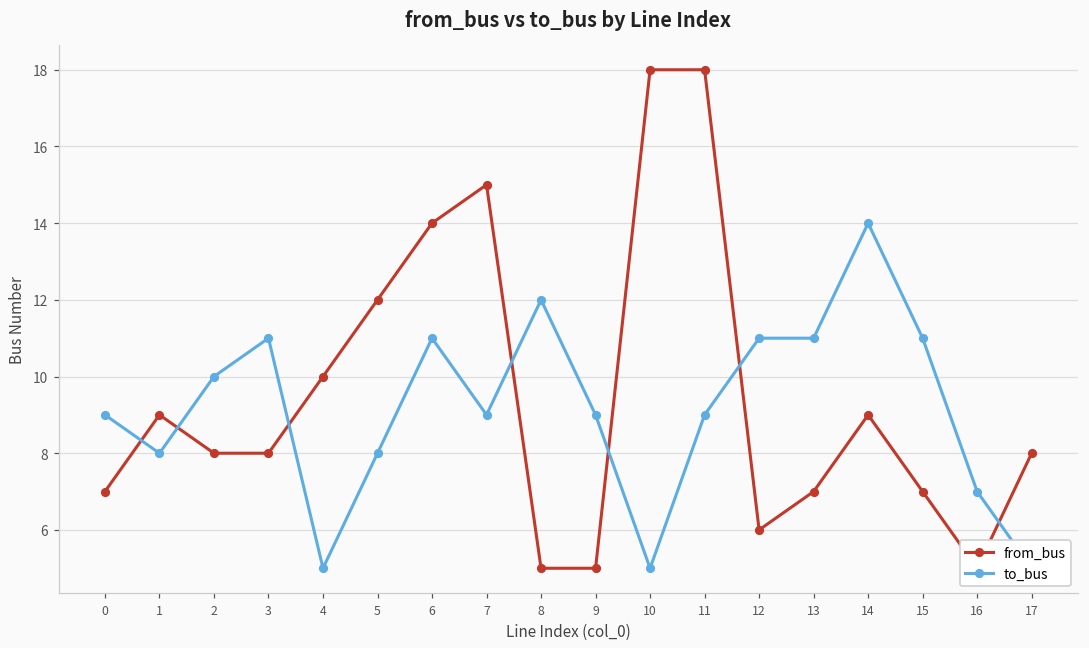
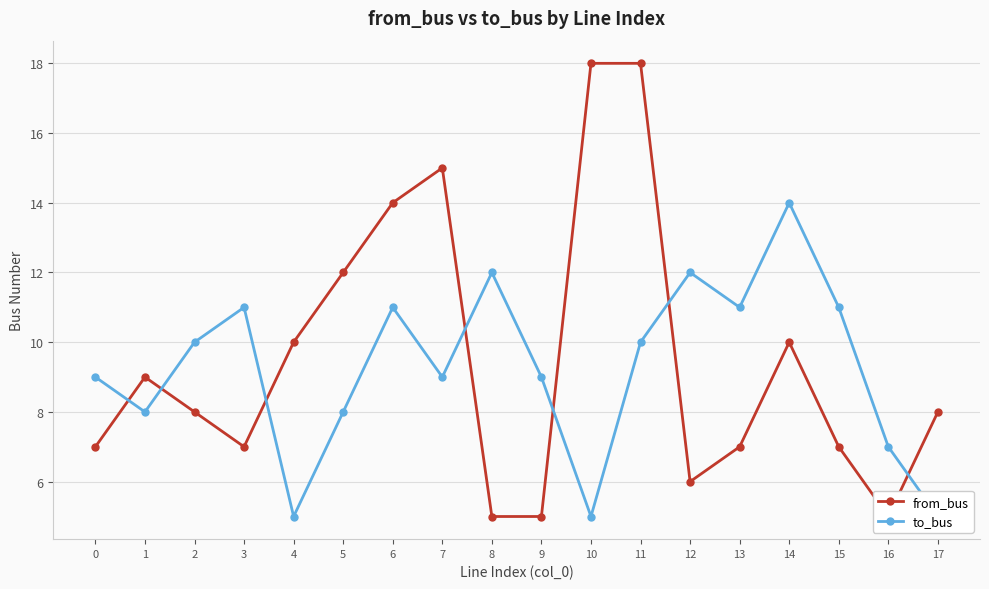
  {
    "from_bus": {
      "0": 7,
      "1": 9,
      "2": 8,
-     "3": 8,
+     "3": 7,
      "4": 10,
      "5": 12,
      "6": 14,
      "7": 15,
      "8": 5,
      "9": 5,
      "10": 18,
      "11": 18,
      "12": 6,
      "13": 7,
-     "14": 9,
+     "14": 10,
      "15": 7,
      "17": 8
    },
    "to_bus": {
      "0": 9,
      "1": 8,
      "2": 10,
      "3": 11,
      "4": 5,
      "5": 8,
      "6": 11,
      "7": 9,
      "8": 12,
      "9": 9,
      "10": 5,
-     "11": 9,
-     "12": 11,
+     "11": 10,
+     "12": 12,
      "13": 11,
      "14": 14,
      "15": 11,
      "16": 7
    }
  }
